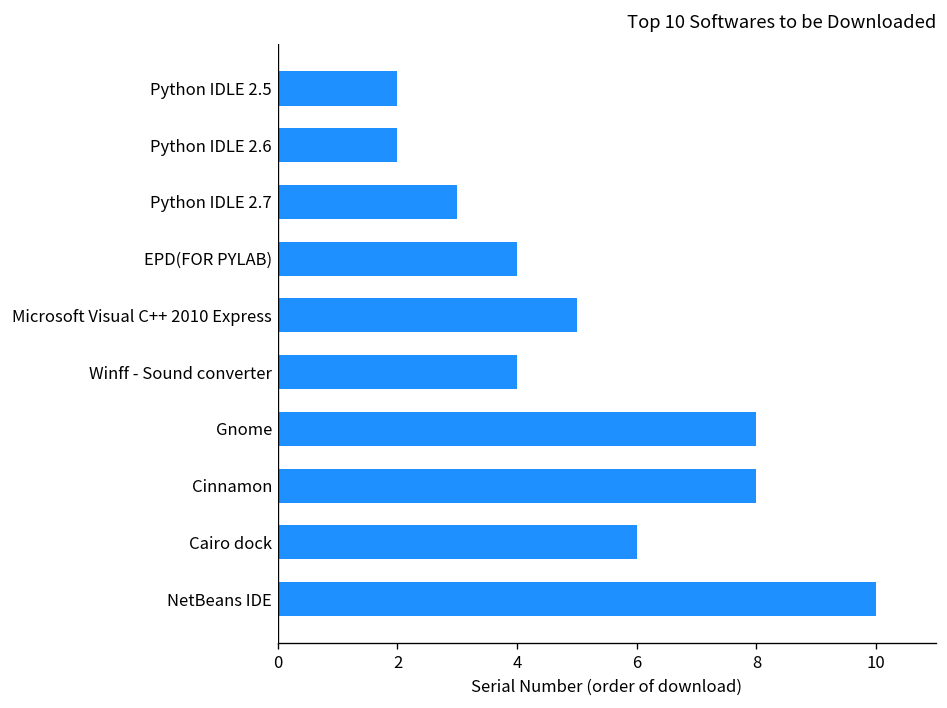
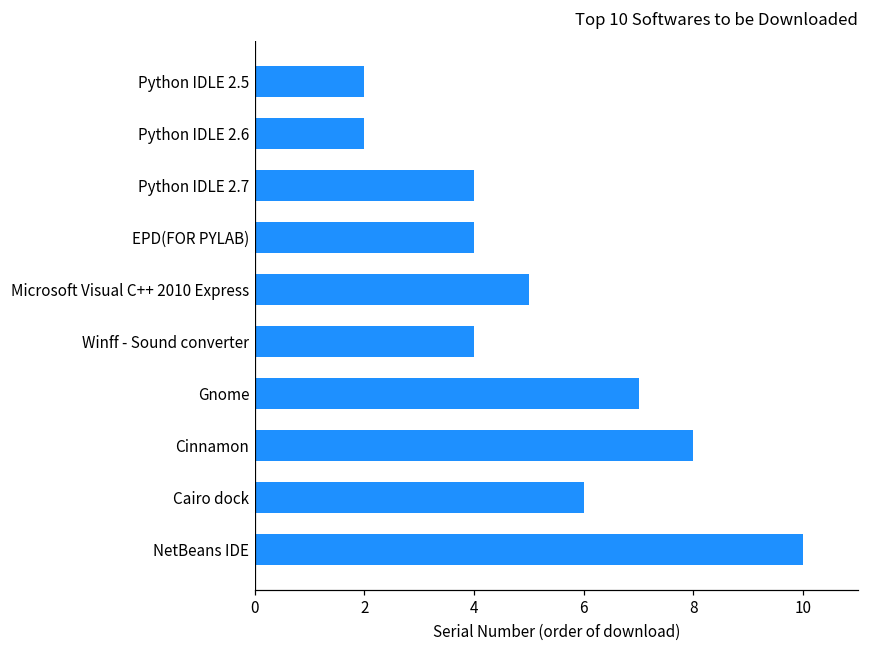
  {
    "Python IDLE 2.5": 2,
    "Python IDLE 2.6": 2,
-   "Python IDLE 2.7": 3,
+   "Python IDLE 2.7": 4,
    "EPD(FOR PYLAB)": 4,
    "Microsoft Visual C++ 2010 Express": 5,
    "Winff - Sound converter": 4,
-   "Gnome": 8,
+   "Gnome": 7,
    "Cinnamon": 8,
    "Cairo dock": 6,
    "NetBeans IDE": 10
  }
